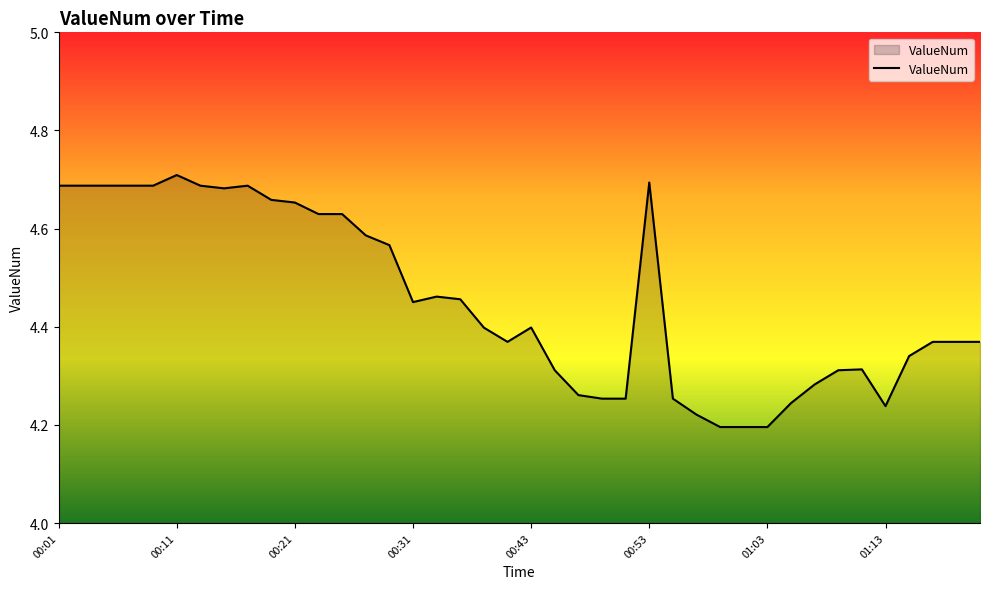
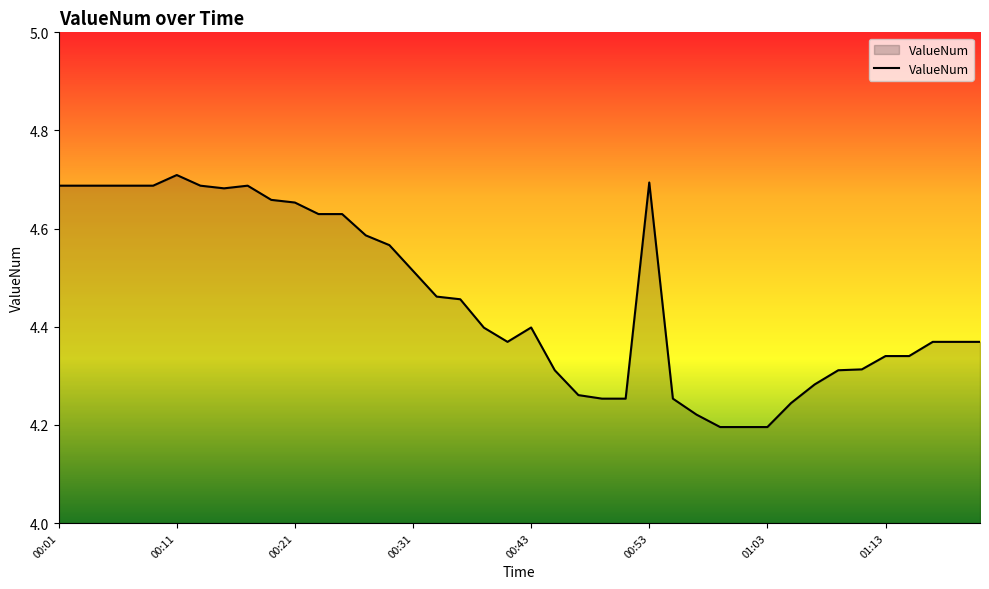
  {
    "00:01": 4.69,
    "00:11": 4.71,
    "00:21": 4.65,
-   "00:31": 4.45,
+   "00:31": 4.51,
    "00:43": 4.40,
    "00:53": 4.69,
    "01:03": 4.20,
-   "01:13": 4.24
+   "01:13": 4.34
  }
